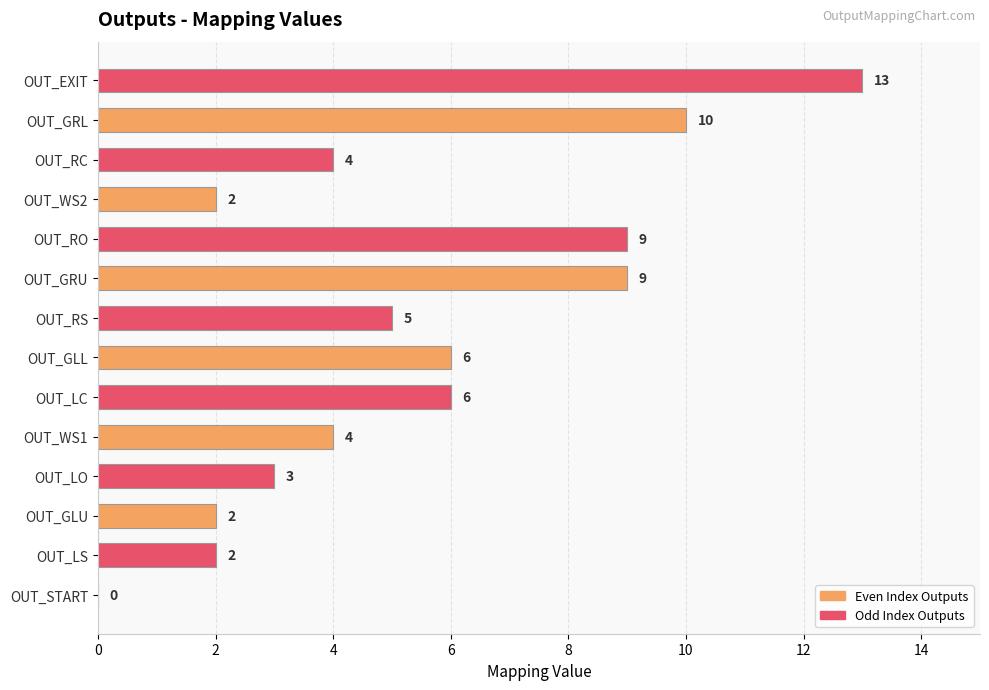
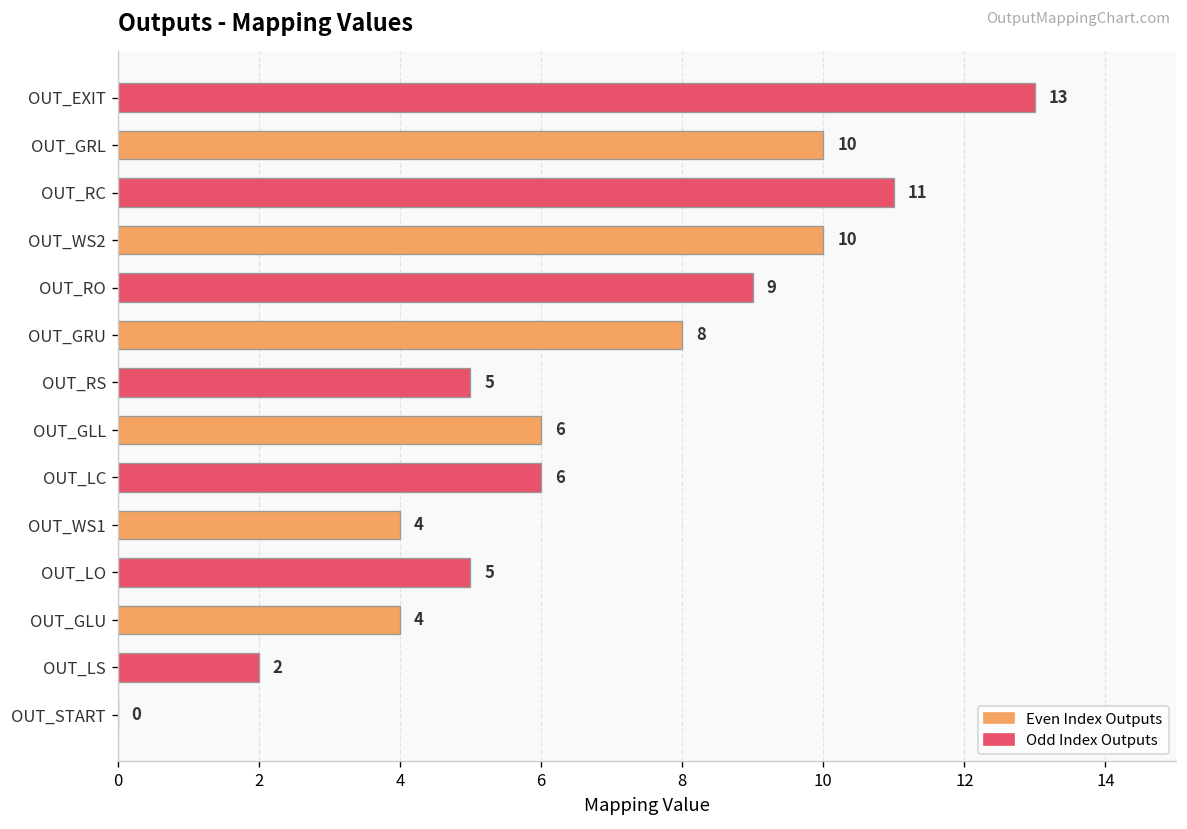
  {
    "OUT_EXIT": 13,
    "OUT_GRL": 10,
-   "OUT_RC": 4,
-   "OUT_WS2": 2,
+   "OUT_RC": 11,
+   "OUT_WS2": 10,
    "OUT_RO": 9,
-   "OUT_GRU": 9,
+   "OUT_GRU": 8,
    "OUT_RS": 5,
    "OUT_GLL": 6,
    "OUT_LC": 6,
    "OUT_WS1": 4,
-   "OUT_LO": 3,
-   "OUT_GLU": 2,
+   "OUT_LO": 5,
+   "OUT_GLU": 4,
    "OUT_LS": 2,
    "OUT_START": 0
  }
